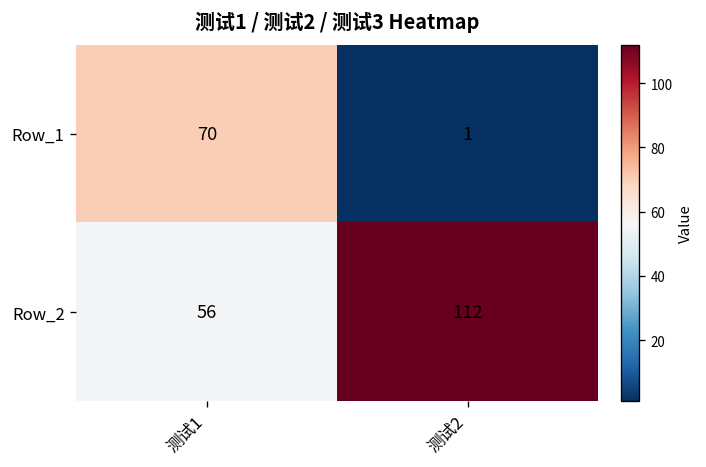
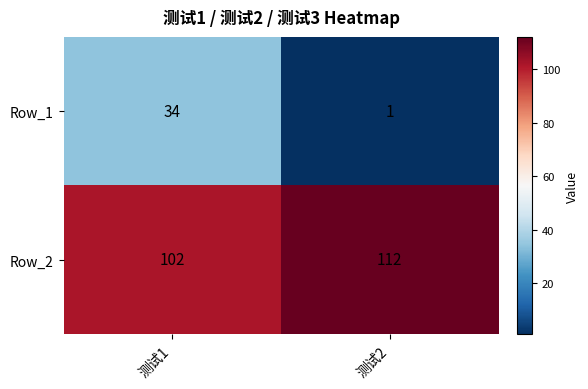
  {
    "Row_1": {
-     "测试1": 70,
+     "测试1": 34,
      "测试2": 1
    },
    "Row_2": {
-     "测试1": 56,
+     "测试1": 102,
      "测试2": 112
    }
  }
